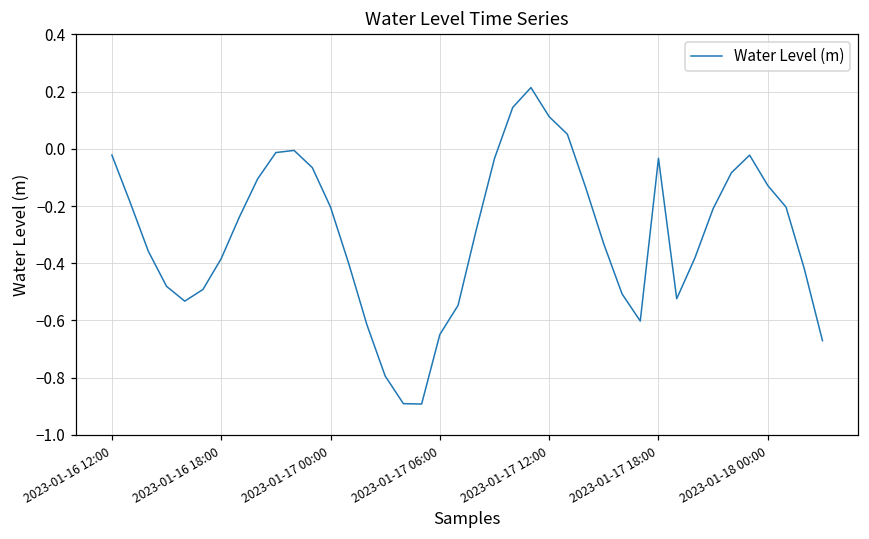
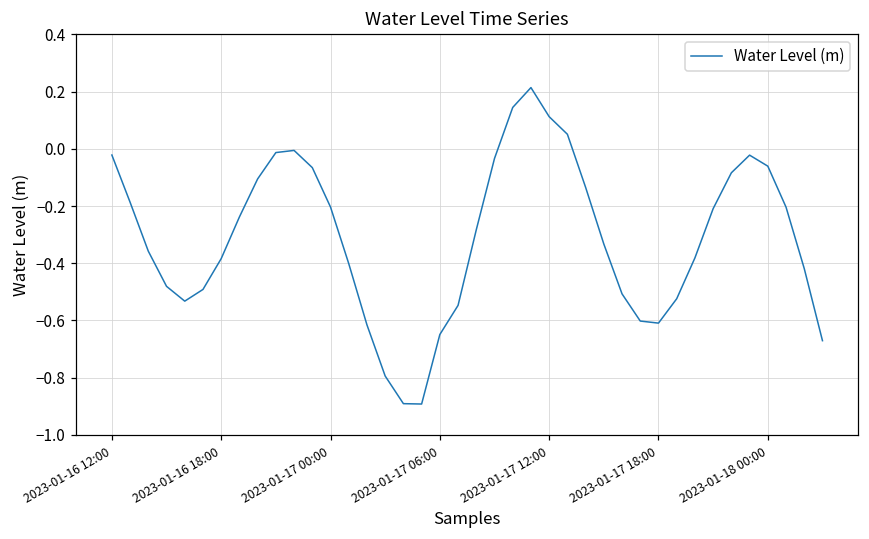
  {
    "2023-01-16 12:00": -0.02,
    "2023-01-16 18:00": -0.38,
    "2023-01-17 00:00": -0.20,
    "2023-01-17 06:00": -0.65,
    "2023-01-17 12:00": 0.11,
-   "2023-01-17 18:00": -0.03,
-   "2023-01-18 00:00": -0.13
+   "2023-01-17 18:00": -0.61,
+   "2023-01-18 00:00": -0.06
  }
